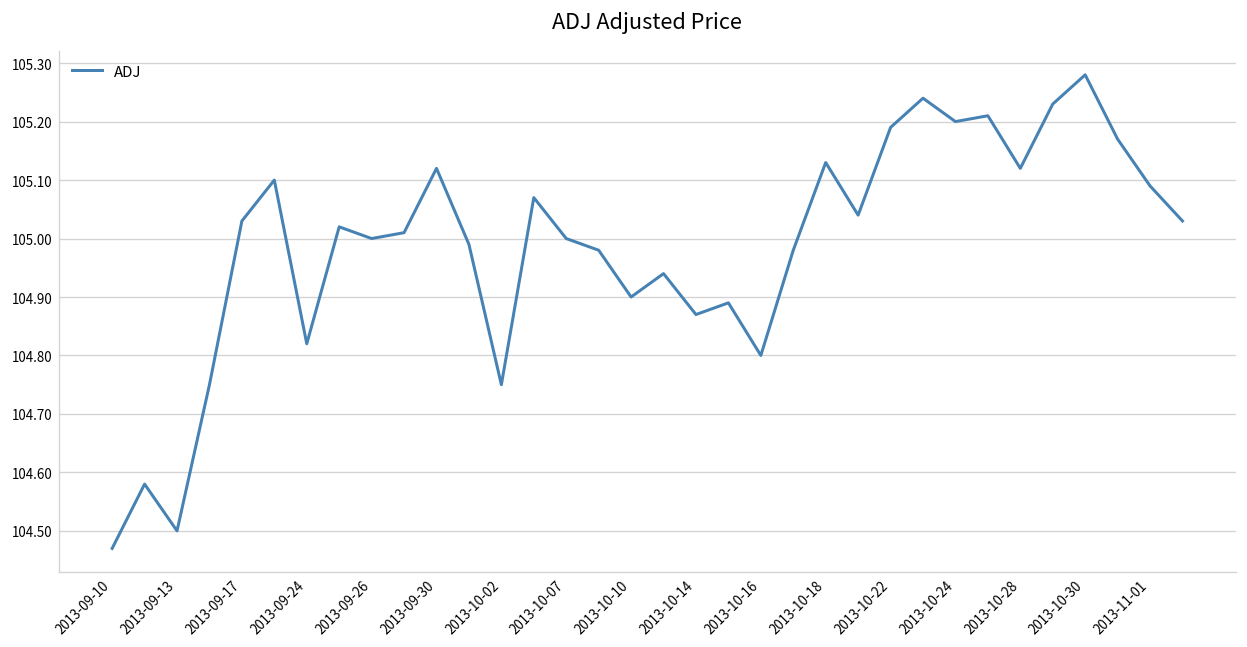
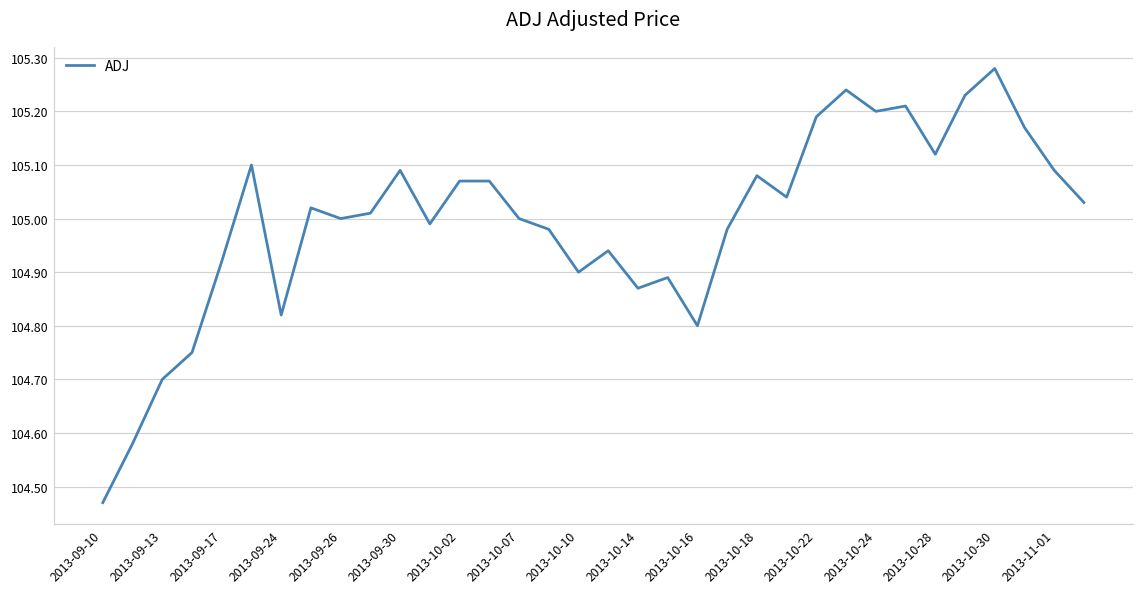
  {
    "2013-09-10": 104.47,
-   "2013-09-13": 104.5,
-   "2013-09-17": 105.03,
+   "2013-09-13": 104.7,
+   "2013-09-17": 104.92,
    "2013-09-24": 104.82,
    "2013-09-26": 105.00,
-   "2013-09-30": 105.12,
-   "2013-10-02": 104.75,
+   "2013-09-30": 105.09,
+   "2013-10-02": 105.07,
    "2013-10-07": 105.00,
    "2013-10-10": 104.90,
    "2013-10-14": 104.87,
    "2013-10-16": 104.80,
-   "2013-10-18": 105.13,
+   "2013-10-18": 105.08,
    "2013-10-22": 105.19,
    "2013-10-24": 105.20,
    "2013-10-28": 105.12,
    "2013-10-30": 105.28,
    "2013-11-01": 105.09
  }
